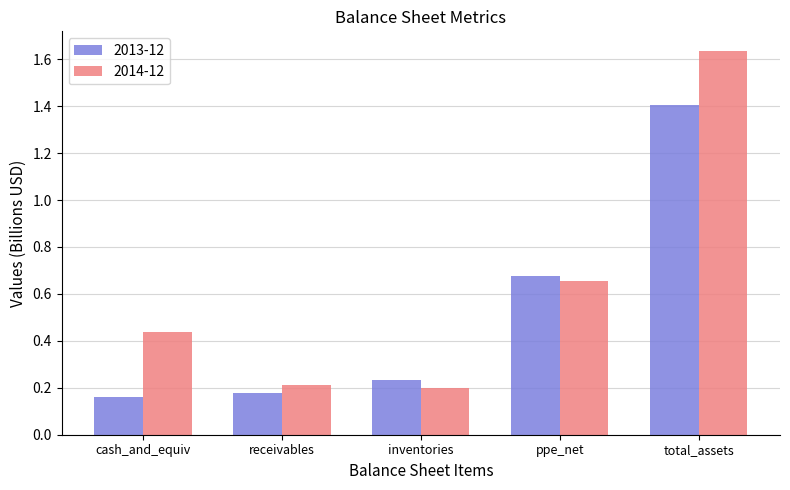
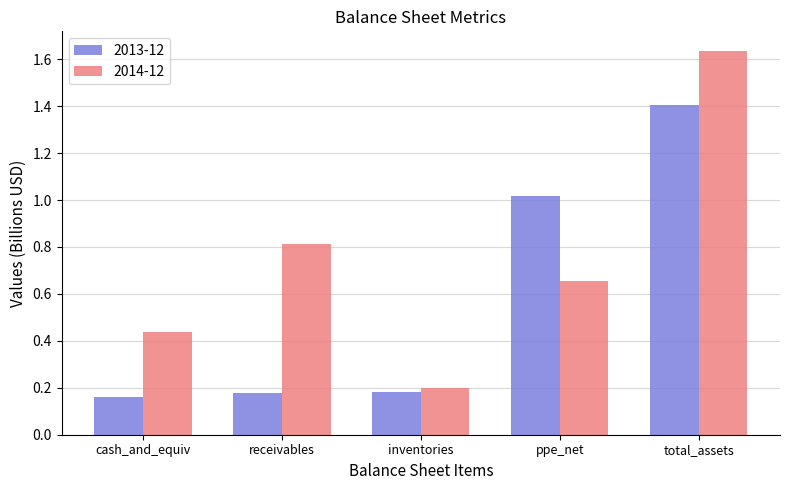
  {
    "2013-12": {
      "cash_and_equiv": 0.16,
      "receivables": 0.18,
-     "inventories": 0.23,
-     "ppe_net": 0.68,
+     "inventories": 0.18,
+     "ppe_net": 1.02,
      "total_assets": 1.40
    },
    "2014-12": {
      "cash_and_equiv": 0.44,
-     "receivables": 0.21,
+     "receivables": 0.81,
      "inventories": 0.20,
      "ppe_net": 0.65,
      "total_assets": 1.64
    }
  }
